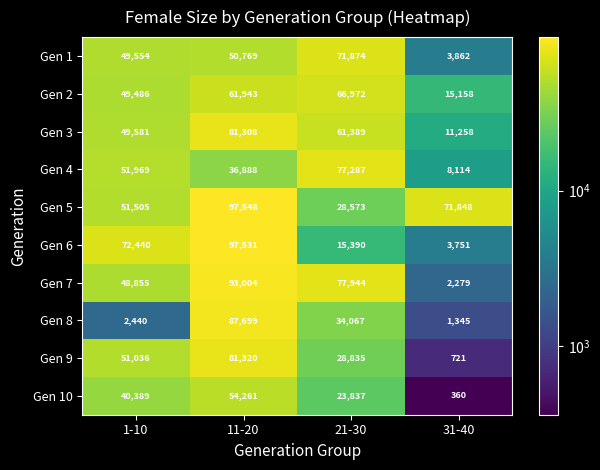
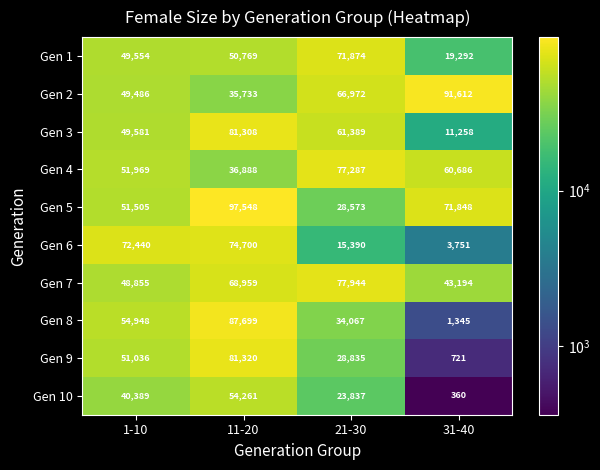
  {
    "Gen 1": {
      "1-10": "49,554",
      "11-20": "50,769",
      "21-30": "71,874",
-     "31-40": "3,862"
+     "31-40": "19,292"
    },
    "Gen 2": {
      "1-10": "49,486",
-     "11-20": "61,943",
+     "11-20": "35,733",
      "21-30": "66,972",
-     "31-40": "15,158"
+     "31-40": "91,612"
    },
    "Gen 3": {
      "1-10": "49,581",
      "11-20": "81,308",
      "21-30": "61,389",
      "31-40": "11,258"
    },
    "Gen 4": {
      "1-10": "51,969",
      "11-20": "36,888",
      "21-30": "77,287",
-     "31-40": "8,114"
+     "31-40": "60,686"
    },
    "Gen 5": {
      "1-10": "51,505",
      "11-20": "97,548",
      "21-30": "28,573",
      "31-40": "71,848"
    },
    "Gen 6": {
      "1-10": "72,440",
-     "11-20": "97,531",
+     "11-20": "74,700",
      "21-30": "15,390",
      "31-40": "3,751"
    },
    "Gen 7": {
      "1-10": "48,855",
-     "11-20": "93,004",
+     "11-20": "68,959",
      "21-30": "77,944",
-     "31-40": "2,279"
+     "31-40": "43,194"
    },
    "Gen 8": {
-     "1-10": "2,440",
+     "1-10": "54,948",
      "11-20": "87,699",
      "21-30": "34,067",
      "31-40": "1,345"
    },
    "Gen 9": {
      "1-10": "51,036",
      "11-20": "81,320",
      "21-30": "28,835",
      "31-40": "721"
    },
    "Gen 10": {
      "1-10": "40,389",
      "11-20": "54,261",
      "21-30": "23,837",
      "31-40": "360"
    }
  }
